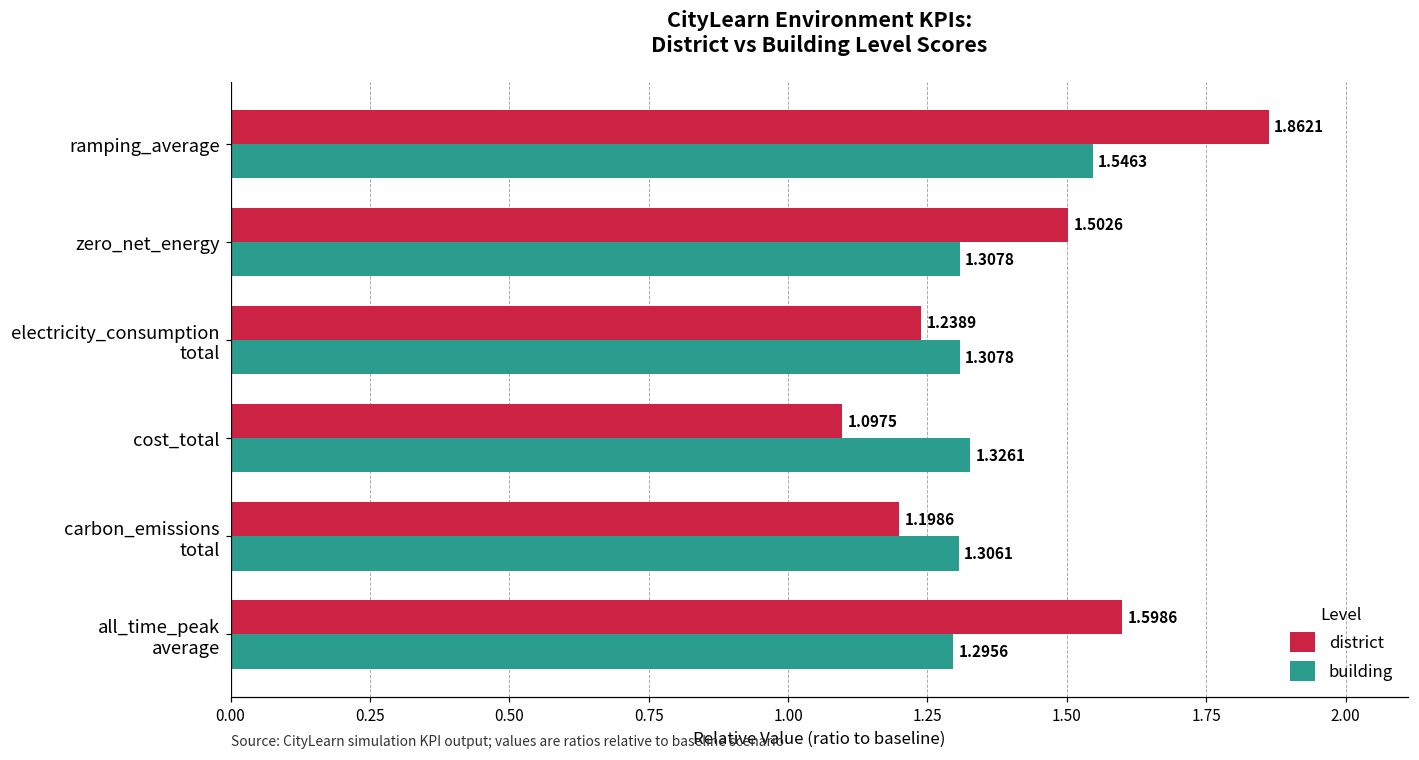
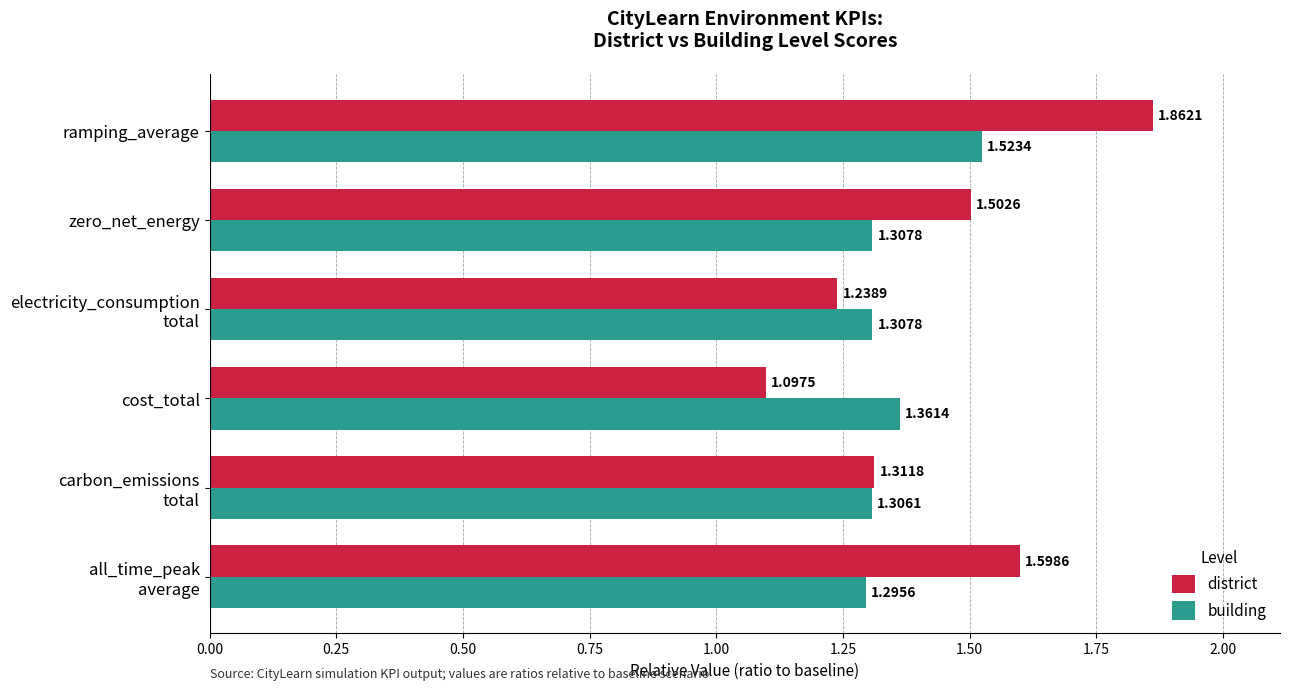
  {
    "district": {
      "ramping_average": 1.8621,
      "zero_net_energy": 1.5026,
      "electricity_consumption total": 1.2389,
      "cost_total": 1.0975,
-     "carbon_emissions total": 1.1986,
+     "carbon_emissions total": 1.3118,
      "all_time_peak average": 1.5986
    },
    "building": {
-     "ramping_average": 1.5463,
+     "ramping_average": 1.5234,
      "zero_net_energy": 1.3078,
      "electricity_consumption total": 1.3078,
-     "cost_total": 1.3261,
+     "cost_total": 1.3614,
      "carbon_emissions total": 1.3061,
      "all_time_peak average": 1.2956
    }
  }
